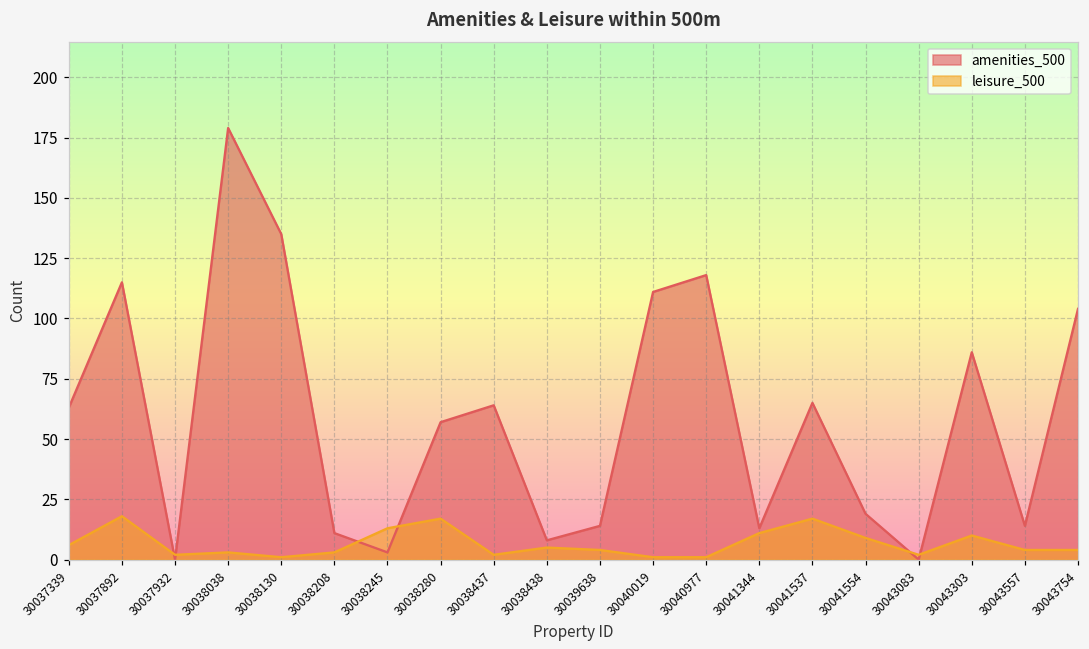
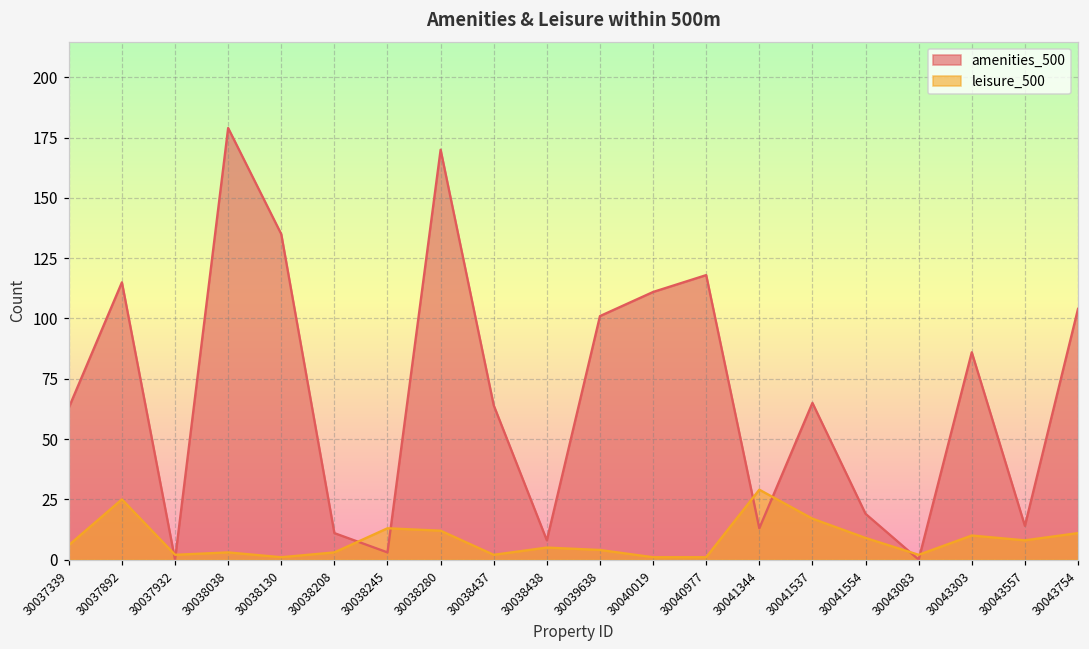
  {
    "amenities_500": {
      "30037339": 63,
      "30037892": 115,
      "30037932": 0,
      "30038038": 179,
      "30038130": 135,
      "30038208": 11,
      "30038245": 3,
-     "30038280": 57,
+     "30038280": 170,
      "30038437": 64,
      "30038438": 8,
-     "30039638": 14,
+     "30039638": 101,
      "30040019": 111,
      "30040977": 118,
      "30041344": 13,
      "30041537": 65,
      "30041554": 19,
      "30043083": 0,
      "30043303": 86,
      "30043557": 14,
      "30043754": 104
    },
    "leisure_500": {
      "30037339": 6,
-     "30037892": 18,
+     "30037892": 25,
      "30037932": 2,
      "30038038": 3,
      "30038130": 1,
      "30038208": 3,
      "30038245": 13,
-     "30038280": 17,
+     "30038280": 12,
      "30038437": 2,
      "30038438": 5,
      "30039638": 4,
      "30040019": 1,
      "30040977": 1,
-     "30041344": 11,
+     "30041344": 29,
      "30041537": 17,
      "30041554": 9,
      "30043083": 2,
      "30043303": 10,
-     "30043557": 4,
-     "30043754": 4
+     "30043557": 8,
+     "30043754": 11
    }
  }
